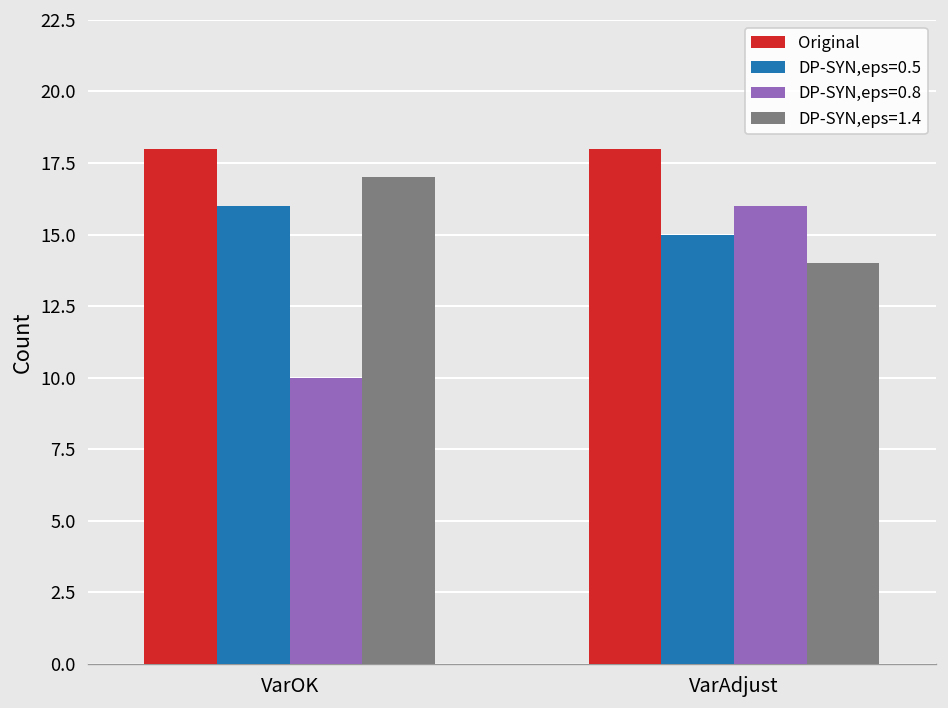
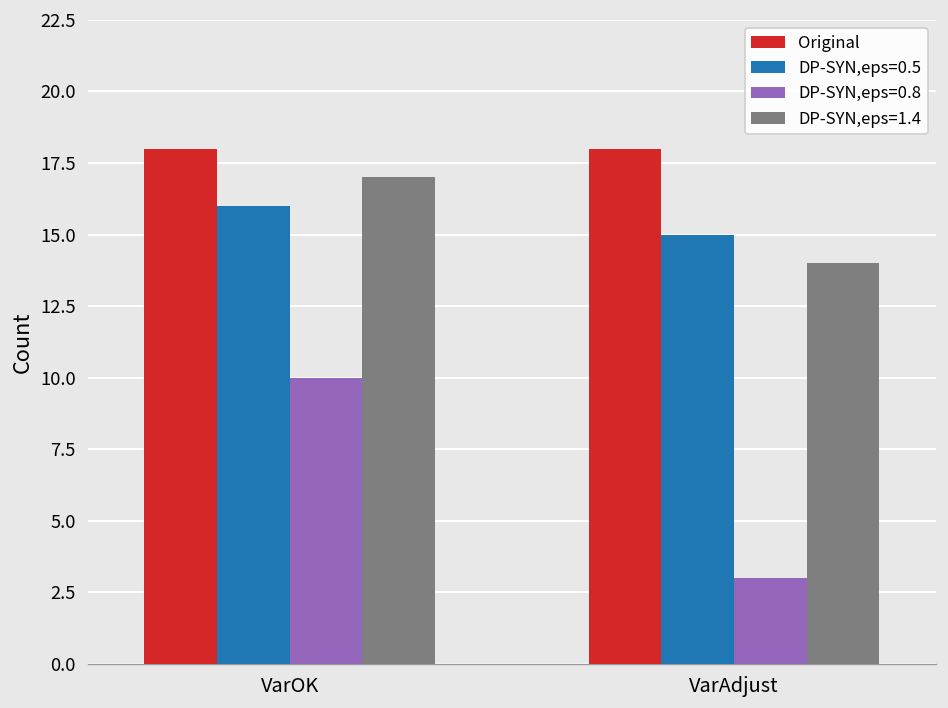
  {
    "Original": {
      "VarOK": 18,
      "VarAdjust": 18
    },
    "DP-SYN,eps=0.5": {
      "VarOK": 16,
      "VarAdjust": 15
    },
    "DP-SYN,eps=0.8": {
      "VarOK": 10,
-     "VarAdjust": 16
+     "VarAdjust": 3
    },
    "DP-SYN,eps=1.4": {
      "VarOK": 17,
      "VarAdjust": 14
    }
  }
